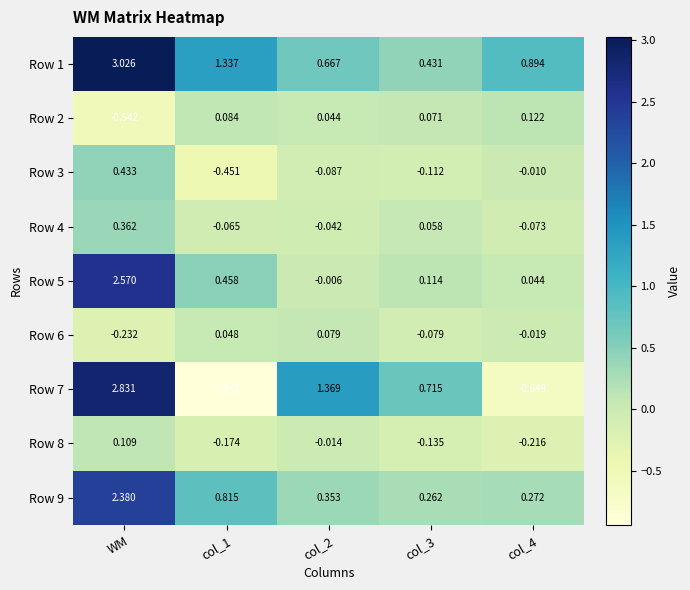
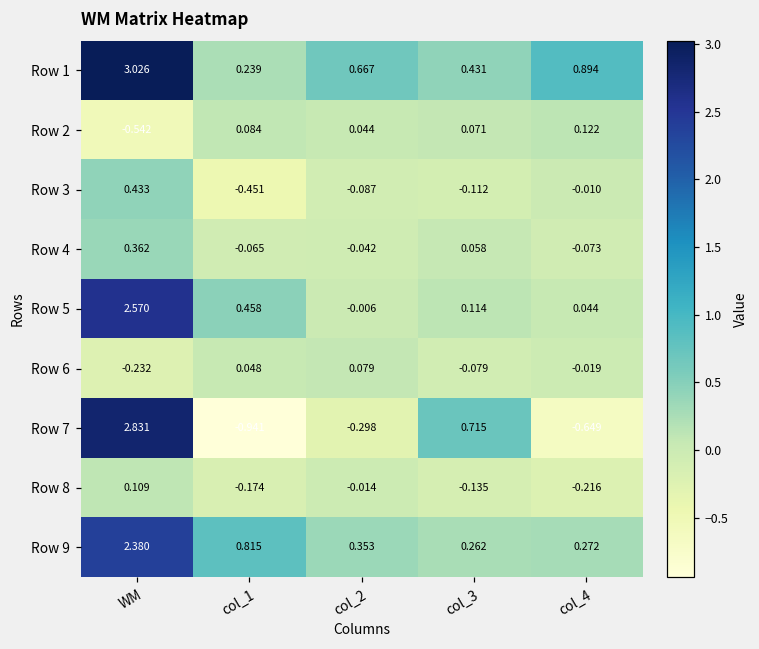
  {
    "Row 1": {
      "WM": 3.026,
-     "col_1": 1.337,
+     "col_1": 0.239,
      "col_2": 0.667,
      "col_3": 0.431,
      "col_4": 0.894
    },
    "Row 2": {
      "WM": -0.542,
      "col_1": 0.084,
      "col_2": 0.044,
      "col_3": 0.071,
      "col_4": 0.122
    },
    "Row 3": {
      "WM": 0.433,
      "col_1": -0.451,
      "col_2": -0.087,
      "col_3": -0.112,
      "col_4": -0.010
    },
    "Row 4": {
      "WM": 0.362,
      "col_1": -0.065,
      "col_2": -0.042,
      "col_3": 0.058,
      "col_4": -0.073
    },
    "Row 5": {
      "WM": 2.570,
      "col_1": 0.458,
      "col_2": -0.006,
      "col_3": 0.114,
      "col_4": 0.044
    },
    "Row 6": {
      "WM": -0.232,
      "col_1": 0.048,
      "col_2": 0.079,
      "col_3": -0.079,
      "col_4": -0.019
    },
    "Row 7": {
      "WM": 2.831,
-     "col_2": 1.369,
+     "col_2": -0.298,
      "col_3": 0.715,
      "col_4": -0.649
    },
    "Row 8": {
      "WM": 0.109,
      "col_1": -0.174,
      "col_2": -0.014,
      "col_3": -0.135,
      "col_4": -0.216
    },
    "Row 9": {
      "WM": 2.380,
      "col_1": 0.815,
      "col_2": 0.353,
      "col_3": 0.262,
      "col_4": 0.272
    }
  }
